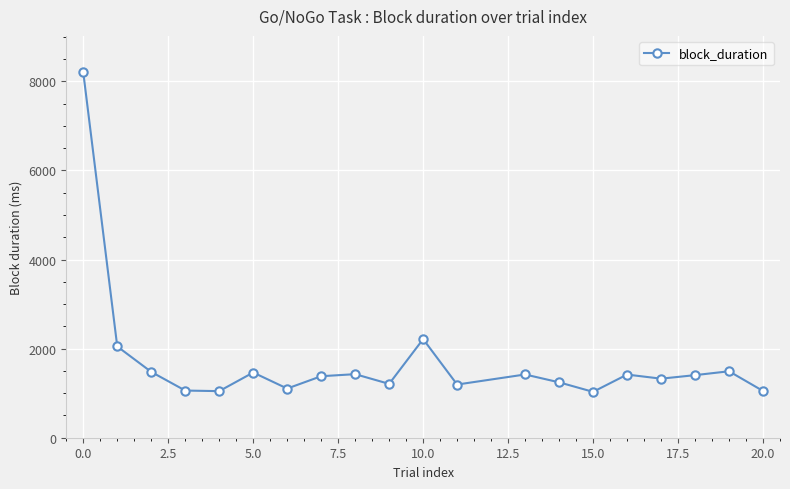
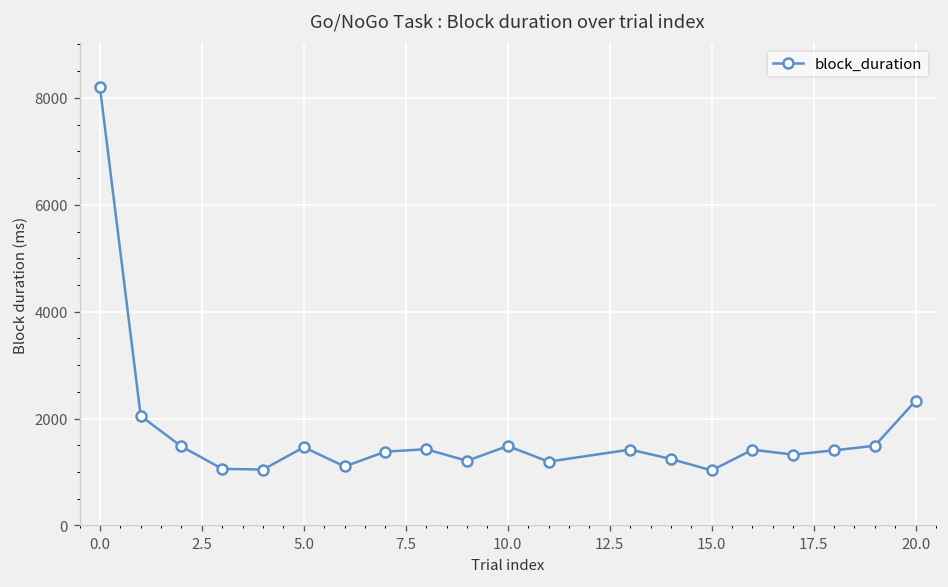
  {
    "0.0": 8200,
    "5.0": 1500,
-   "10.0": 2200,
+   "10.0": 1500,
    "15.0": 1000,
-   "20.0": 1100
+   "20.0": 2300
  }
